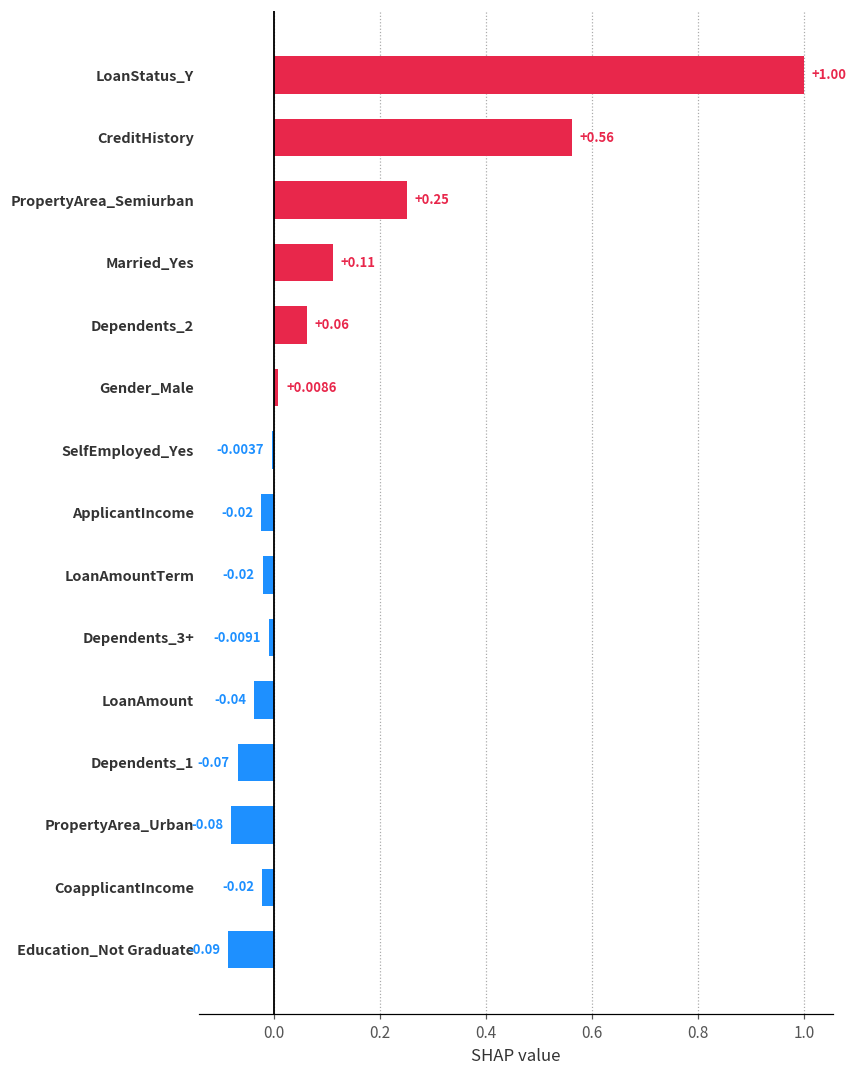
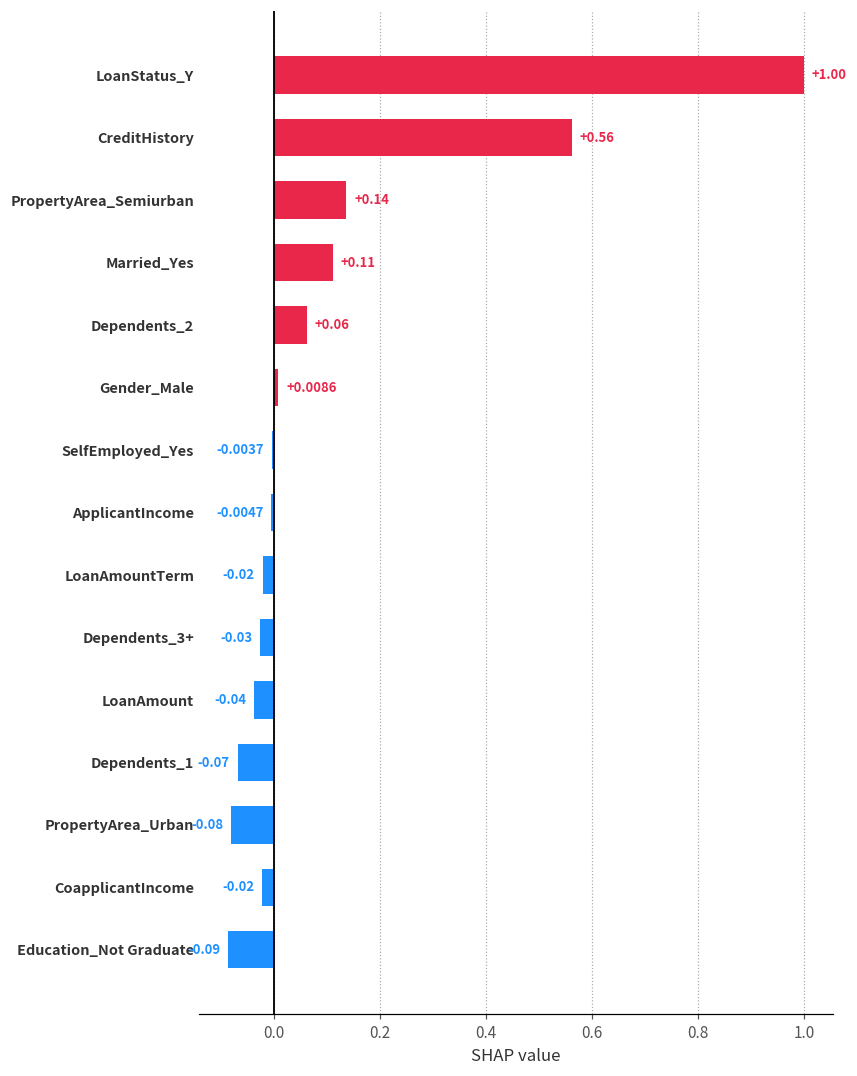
  {
    "LoanStatus_Y": "+1.00",
    "CreditHistory": "+0.56",
-   "PropertyArea_Semiurban": "+0.25",
+   "PropertyArea_Semiurban": "+0.14",
    "Married_Yes": "+0.11",
    "Dependents_2": "+0.06",
    "Gender_Male": "+0.0086",
    "SelfEmployed_Yes": "-0.0037",
-   "ApplicantIncome": "-0.02",
+   "ApplicantIncome": "-0.0047",
    "LoanAmountTerm": "-0.02",
-   "Dependents_3+": "-0.0091",
+   "Dependents_3+": "-0.03",
    "LoanAmount": "-0.04",
    "Dependents_1": "-0.07",
    "PropertyArea_Urban": "-0.08",
    "CoapplicantIncome": "-0.02",
    "Education_Not Graduate": "-0.09"
  }
